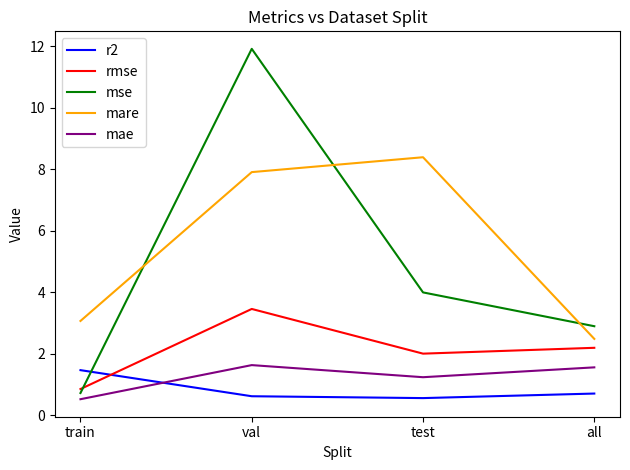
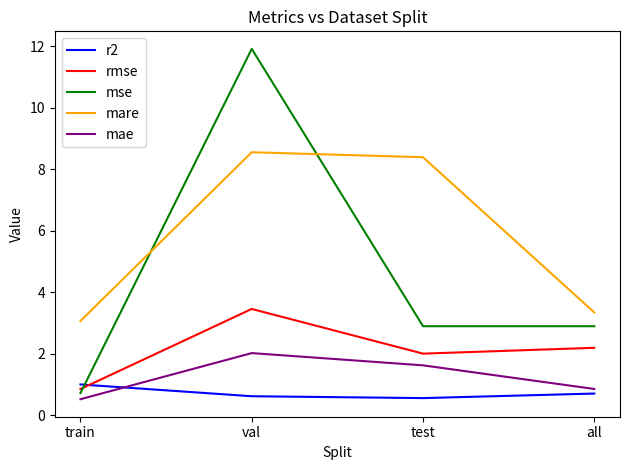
  {
    "r2": {
-     "train": 1.5,
+     "train": 1.0,
      "val": 0.6,
      "test": 0.6,
      "all": 0.7
    },
    "rmse": {
      "train": 0.8,
      "val": 3.5,
      "test": 2.0,
      "all": 2.2
    },
    "mse": {
      "train": 0.7,
      "val": 11.9,
-     "test": 4.0,
+     "test": 2.9,
      "all": 2.9
    },
    "mare": {
      "train": 3.1,
-     "val": 7.9,
+     "val": 8.6,
      "test": 8.4,
-     "all": 2.5
+     "all": 3.3
    },
    "mae": {
      "train": 0.5,
-     "val": 1.6,
-     "test": 1.2,
-     "all": 1.6
+     "val": 2.0,
+     "test": 1.6,
+     "all": 0.8
    }
  }
